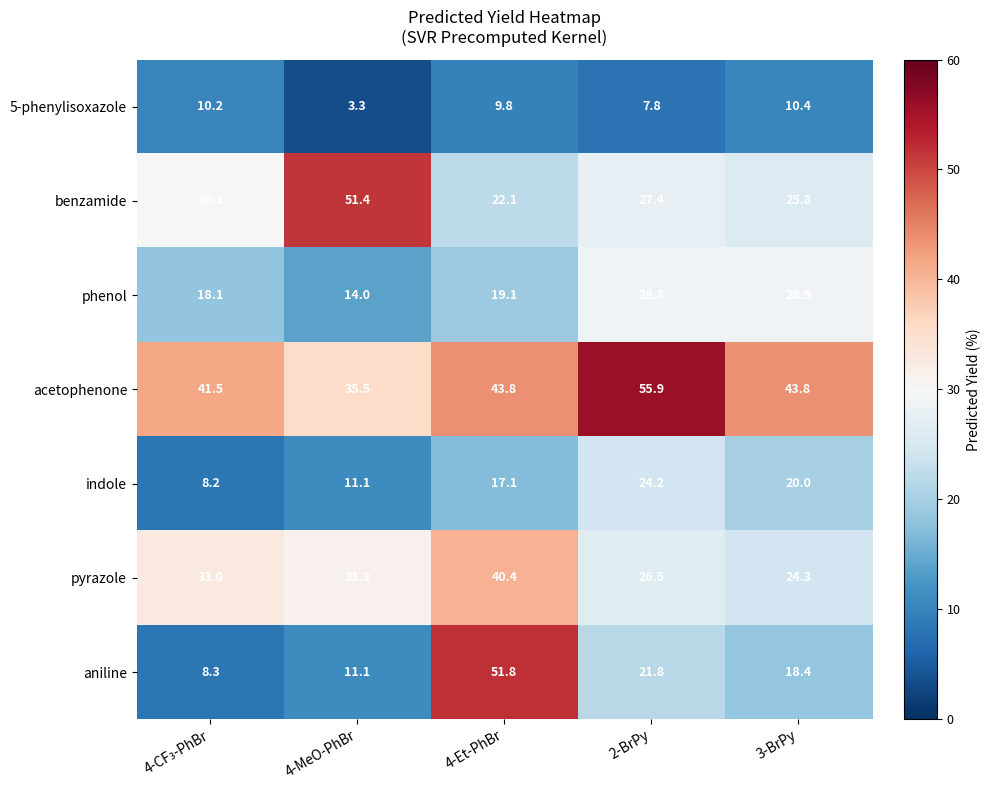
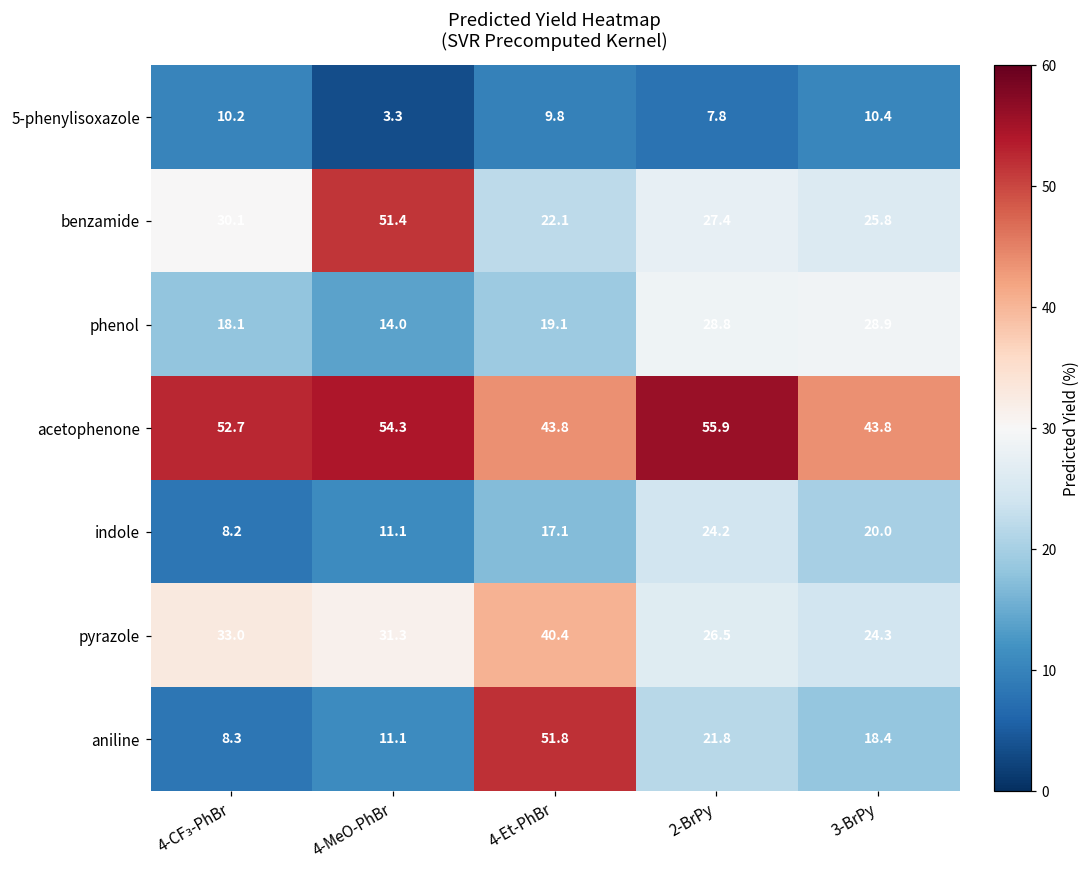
  {
    "5-phenylisoxazole": {
      "4-CF₃-PhBr": 10.2,
      "4-MeO-PhBr": 3.3,
      "4-Et-PhBr": 9.8,
      "2-BrPy": 7.8,
      "3-BrPy": 10.4
    },
    "benzamide": {
      "4-MeO-PhBr": 51.4,
      "4-Et-PhBr": 22.1
    },
    "phenol": {
      "4-CF₃-PhBr": 18.1,
      "4-MeO-PhBr": 14.0,
      "4-Et-PhBr": 19.1
    },
    "acetophenone": {
-     "4-CF₃-PhBr": 41.5,
-     "4-MeO-PhBr": 35.5,
+     "4-CF₃-PhBr": 52.7,
+     "4-MeO-PhBr": 54.3,
      "4-Et-PhBr": 43.8,
      "2-BrPy": 55.9,
      "3-BrPy": 43.8
    },
    "indole": {
      "4-CF₃-PhBr": 8.2,
      "4-MeO-PhBr": 11.1,
      "4-Et-PhBr": 17.1,
      "3-BrPy": 20.0
    },
    "pyrazole": {
      "4-Et-PhBr": 40.4
    },
    "aniline": {
      "4-CF₃-PhBr": 8.3,
      "4-MeO-PhBr": 11.1,
      "4-Et-PhBr": 51.8,
      "2-BrPy": 21.8,
      "3-BrPy": 18.4
    }
  }
